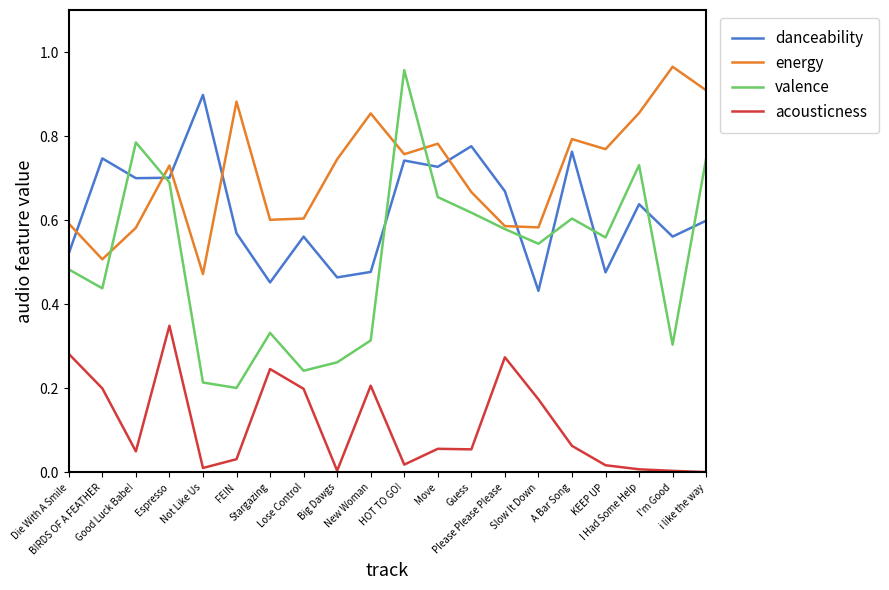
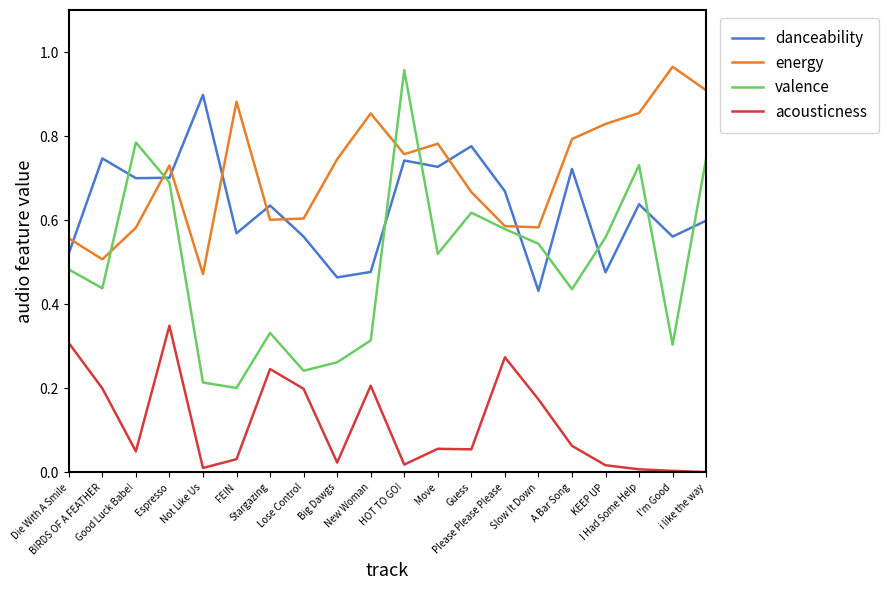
  {
    "danceability": {
      "Die With A Smile": 0.52,
      "BIRDS OF A FEATHER": 0.75,
      "Good Luck Babe!": 0.70,
      "Espresso": 0.70,
      "Not Like Us": 0.90,
      "FE!N": 0.57,
-     "Stargazing": 0.45,
+     "Stargazing": 0.64,
      "Lose Control": 0.56,
      "Big Dawgs": 0.46,
      "New Woman": 0.48,
      "HOT TO GO!": 0.74,
      "Move": 0.73,
      "Guess": 0.78,
      "Please Please Please": 0.67,
      "Slow It Down": 0.43,
-     "A Bar Song": 0.76,
+     "A Bar Song": 0.72,
      "KEEP UP": 0.48,
      "I Had Some Help": 0.64,
      "I'm Good": 0.56,
      "i like the way": 0.60
    },
    "energy": {
-     "Die With A Smile": 0.59,
+     "Die With A Smile": 0.56,
      "BIRDS OF A FEATHER": 0.51,
      "Good Luck Babe!": 0.58,
      "Espresso": 0.73,
      "Not Like Us": 0.47,
      "FE!N": 0.88,
      "Stargazing": 0.60,
      "Lose Control": 0.60,
      "Big Dawgs": 0.75,
      "New Woman": 0.85,
      "HOT TO GO!": 0.76,
      "Move": 0.78,
      "Guess": 0.67,
      "Please Please Please": 0.59,
      "Slow It Down": 0.58,
      "A Bar Song": 0.79,
-     "KEEP UP": 0.77,
+     "KEEP UP": 0.83,
      "I Had Some Help": 0.86,
      "I'm Good": 0.97,
      "i like the way": 0.91
    },
    "valence": {
      "Die With A Smile": 0.48,
      "BIRDS OF A FEATHER": 0.44,
      "Good Luck Babe!": 0.79,
      "Espresso": 0.69,
      "Not Like Us": 0.21,
      "FE!N": 0.20,
      "Stargazing": 0.33,
      "Lose Control": 0.24,
      "Big Dawgs": 0.26,
      "New Woman": 0.31,
      "HOT TO GO!": 0.96,
-     "Move": 0.66,
+     "Move": 0.52,
      "Guess": 0.62,
      "Please Please Please": 0.58,
      "Slow It Down": 0.54,
-     "A Bar Song": 0.60,
+     "A Bar Song": 0.44,
      "KEEP UP": 0.56,
      "I Had Some Help": 0.73,
      "I'm Good": 0.30,
      "i like the way": 0.75
    },
    "acousticness": {
-     "Die With A Smile": 0.28,
+     "Die With A Smile": 0.31,
      "BIRDS OF A FEATHER": 0.20,
      "Good Luck Babe!": 0.05,
      "Espresso": 0.35,
      "Not Like Us": 0.01,
      "FE!N": 0.03,
      "Stargazing": 0.25,
      "Lose Control": 0.20,
-     "Big Dawgs": 0.00,
+     "Big Dawgs": 0.02,
      "New Woman": 0.21,
      "HOT TO GO!": 0.02,
      "Move": 0.06,
      "Guess": 0.06,
      "Please Please Please": 0.27,
      "Slow It Down": 0.17,
      "A Bar Song": 0.06,
      "KEEP UP": 0.02,
      "I Had Some Help": 0.01,
      "I'm Good": 0.00,
      "i like the way": 0.00
    }
  }
